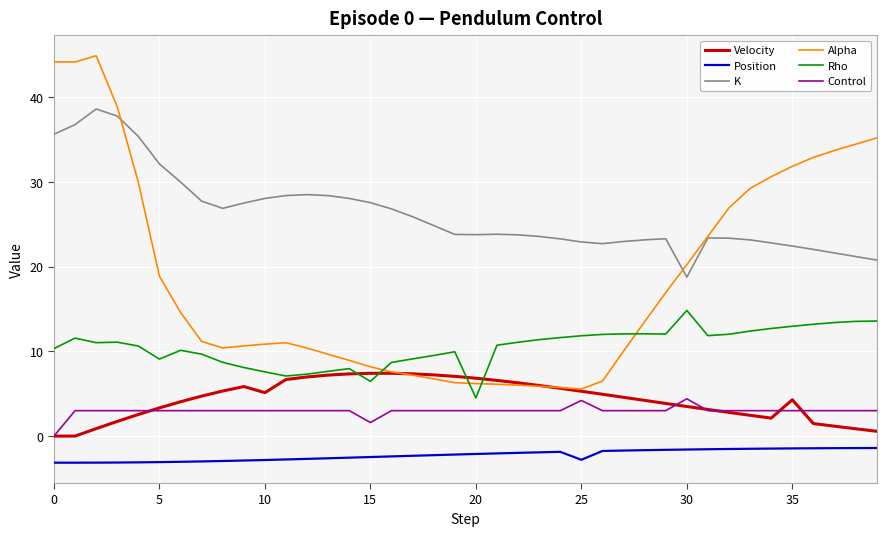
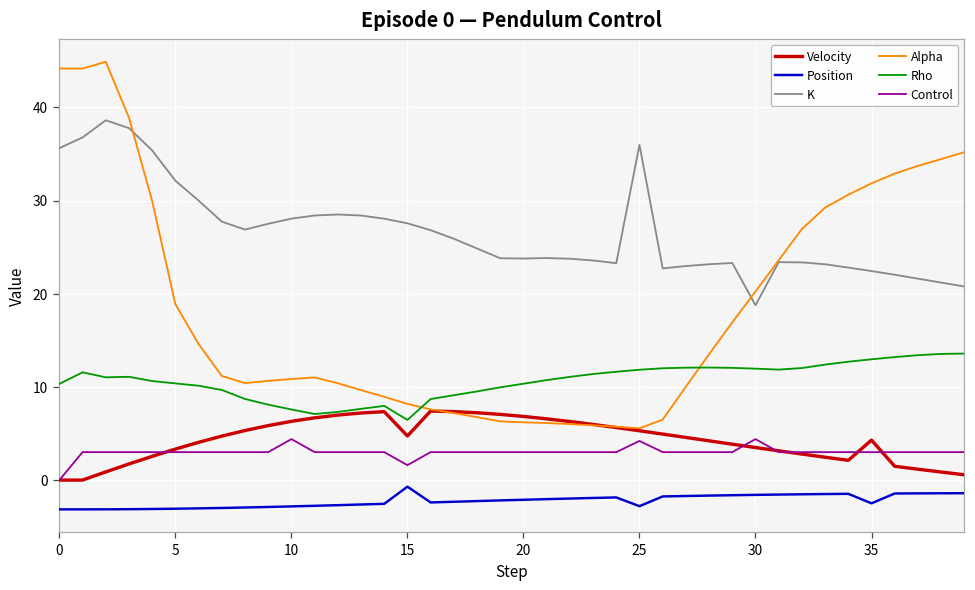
  {
    "Velocity": {
      "5": 3,
-     "10": 5,
-     "15": 7,
+     "10": 6,
+     "15": 5,
      "20": 7,
      "30": 3,
      "35": 4
    },
    "Position": {
      "0": -3,
      "5": -3,
      "10": -3,
-     "15": -2,
+     "15": -1,
      "20": -2,
      "25": -3,
      "30": -2,
-     "35": -1
+     "35": -2
    },
    "K": {
      "0": 36,
      "5": 32,
      "10": 28,
      "15": 28,
      "20": 24,
-     "25": 23,
+     "25": 36,
      "30": 19,
      "35": 22
    },
    "Alpha": {
      "0": 44,
      "5": 19,
      "10": 11,
      "15": 8,
      "20": 6,
      "30": 20,
      "35": 32
    },
    "Rho": {
      "0": 10,
-     "5": 9,
+     "5": 10,
      "10": 8,
      "15": 6,
-     "20": 5,
+     "20": 10,
      "25": 12,
-     "30": 15,
+     "30": 12,
      "35": 13
    },
    "Control": {
      "5": 3,
-     "10": 3,
+     "10": 4,
      "15": 2,
      "20": 3,
      "25": 4,
      "30": 4,
      "35": 3
    }
  }
